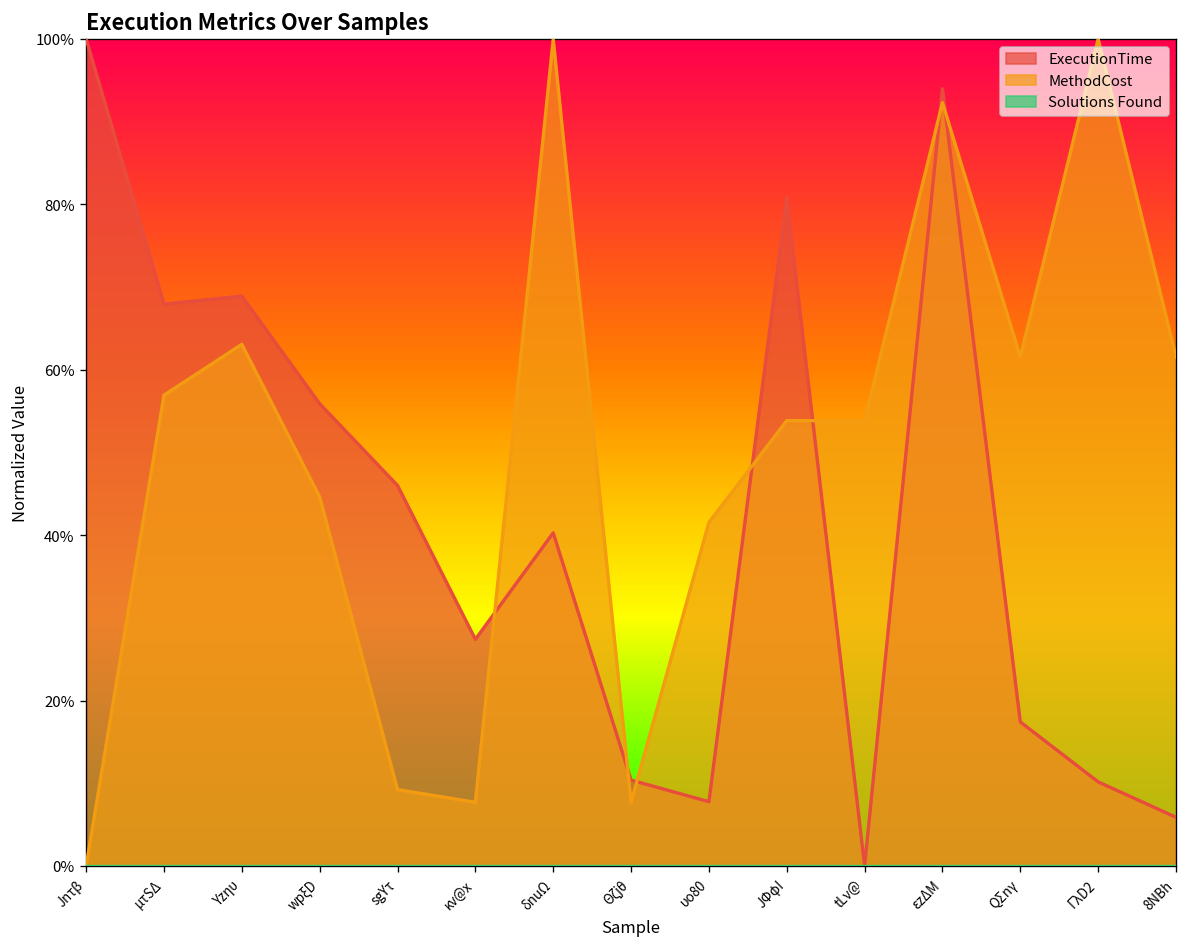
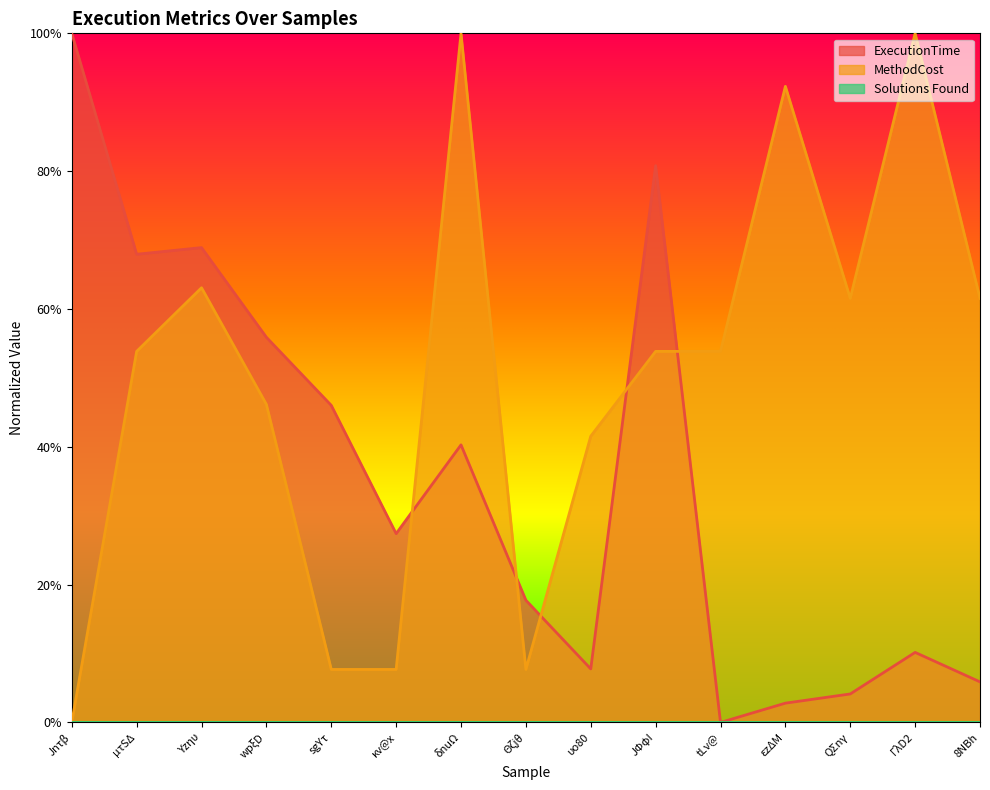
  {
    "ExecutionTime": {
      "Jnτβ": "100%",
      "μτSΔ": "68%",
      "Yzηυ": "69%",
      "wpξD": "56%",
      "sgYτ": "46%",
      "κv@x": "27%",
      "δnuΩ": "40%",
-     "Θζjθ": "10%",
+     "Θζjθ": "18%",
      "υo80": "8%",
      "JΦφI": "81%",
-     "εzΔM": "94%",
-     "QΣnγ": "17%",
+     "εzΔM": "3%",
+     "QΣnγ": "4%",
      "ΓλD2": "10%",
      "8NBh": "6%"
    },
    "MethodCost": {
-     "μτSΔ": "57%",
+     "μτSΔ": "54%",
      "Yzηυ": "63%",
-     "wpξD": "45%",
-     "sgYτ": "9%",
+     "wpξD": "46%",
+     "sgYτ": "8%",
      "κv@x": "8%",
      "δnuΩ": "100%",
      "Θζjθ": "8%",
      "υo80": "42%",
      "JΦφI": "54%",
      "tLν@": "54%",
      "εzΔM": "92%",
      "QΣnγ": "62%",
      "ΓλD2": "100%",
      "8NBh": "62%"
    },
    "Solutions Found": {
      "μτSΔ": "0%",
      "Yzηυ": "0%",
      "wpξD": "0%",
      "sgYτ": "0%",
      "κv@x": "0%",
      "δnuΩ": "0%",
      "Θζjθ": "0%",
      "υo80": "0%",
      "JΦφI": "0%",
      "εzΔM": "0%",
      "QΣnγ": "0%",
      "ΓλD2": "0%",
      "8NBh": "0%"
    }
  }
